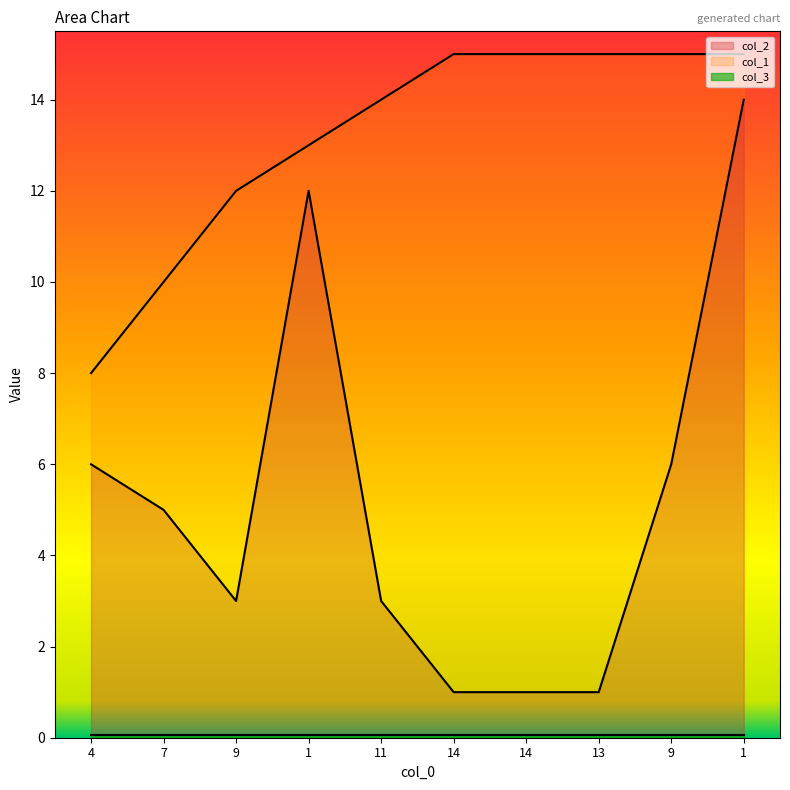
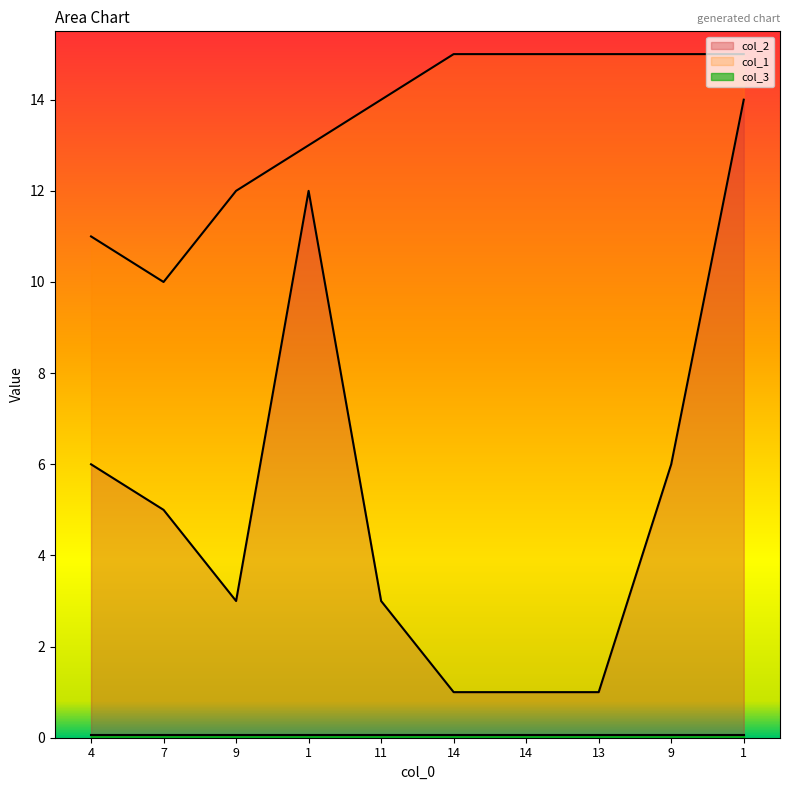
  {
    "col_2": {
      "4": 6,
      "7": 5,
      "11": 3,
      "13": 1
    },
    "col_1": {
-     "4": 8,
+     "4": 11,
      "7": 10,
      "11": 14,
      "13": 15
    },
    "col_3": {
      "4": 0,
      "7": 0,
      "11": 0,
      "13": 0
    }
  }
